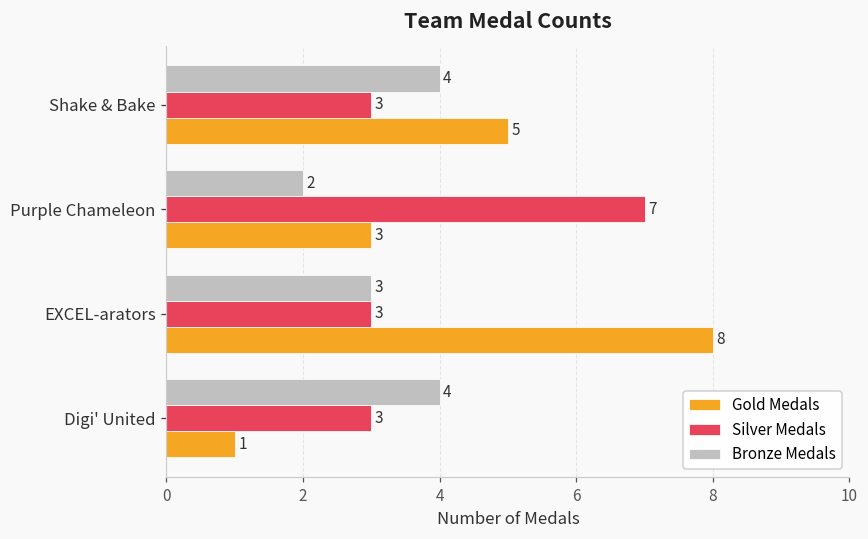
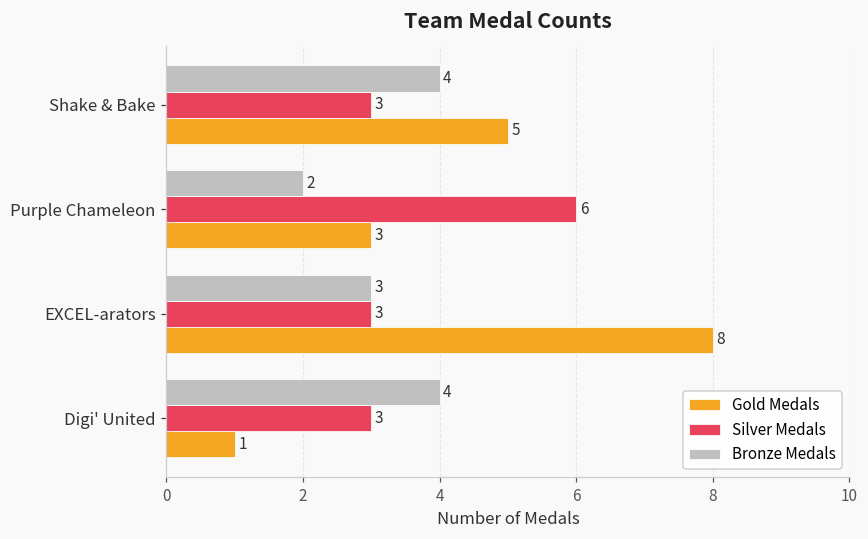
  {
    "Gold Medals": {
      "Shake & Bake": 5,
      "Purple Chameleon": 3,
      "EXCEL-arators": 8,
      "Digi' United": 1
    },
    "Silver Medals": {
      "Shake & Bake": 3,
-     "Purple Chameleon": 7,
+     "Purple Chameleon": 6,
      "EXCEL-arators": 3,
      "Digi' United": 3
    },
    "Bronze Medals": {
      "Shake & Bake": 4,
      "Purple Chameleon": 2,
      "EXCEL-arators": 3,
      "Digi' United": 4
    }
  }
